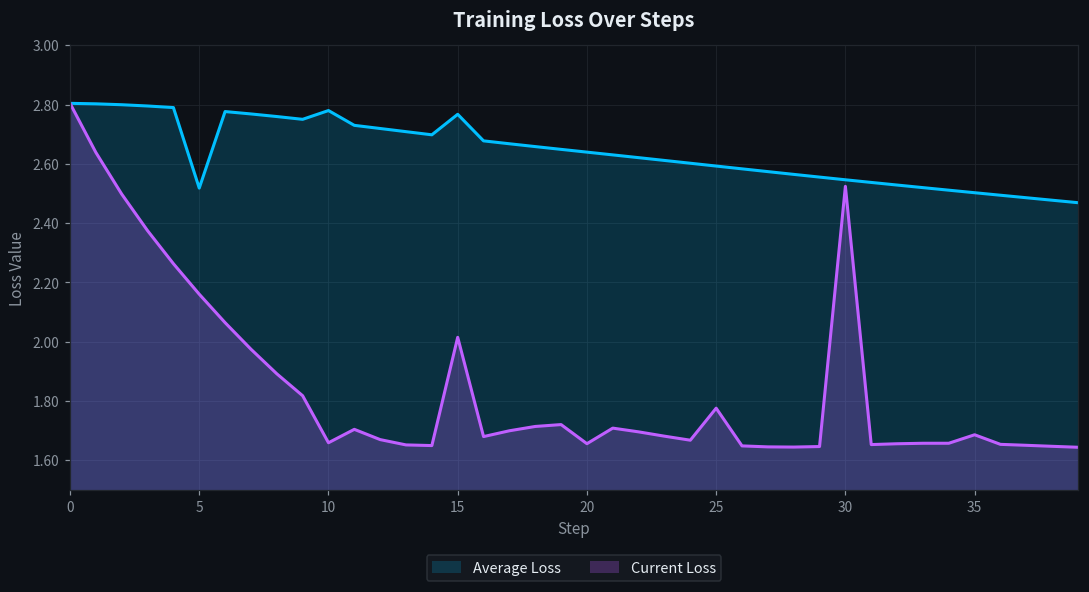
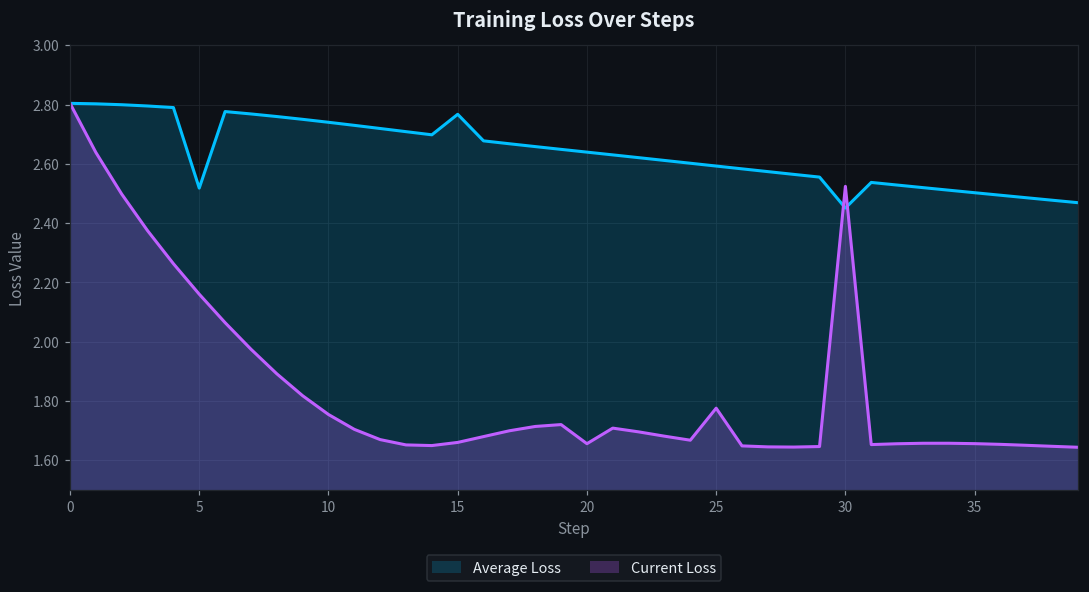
  {
    "Average Loss": {
      "5": 2.52,
-     "10": 2.78,
+     "10": 2.74,
      "15": 2.77,
      "20": 2.64,
      "25": 2.59,
-     "30": 2.55,
+     "30": 2.45,
      "35": 2.50
    },
    "Current Loss": {
      "5": 2.16,
-     "10": 1.66,
-     "15": 2.01,
+     "10": 1.75,
+     "15": 1.66,
      "20": 1.66,
      "25": 1.78,
      "30": 2.52,
-     "35": 1.69
+     "35": 1.66
    }
  }
